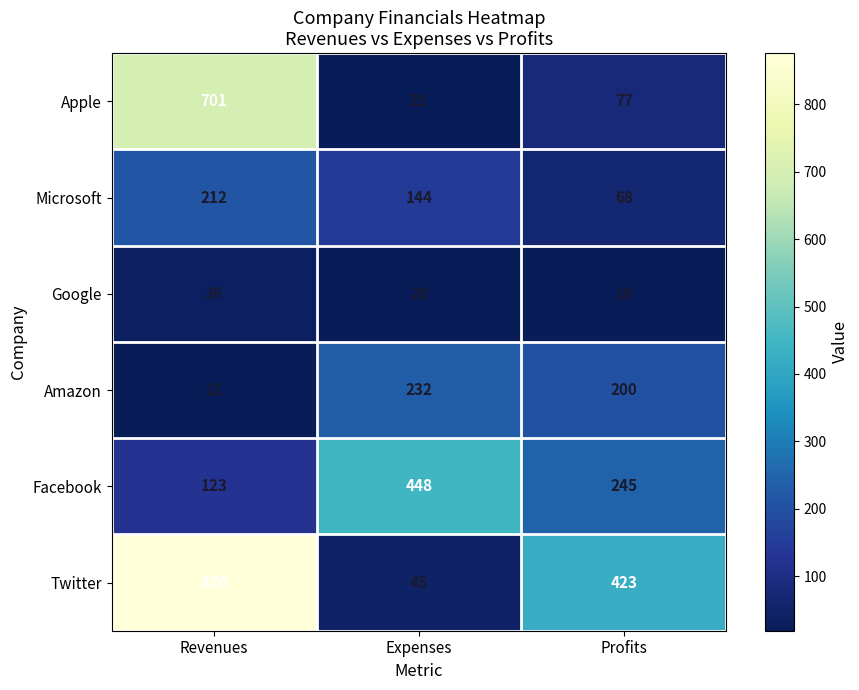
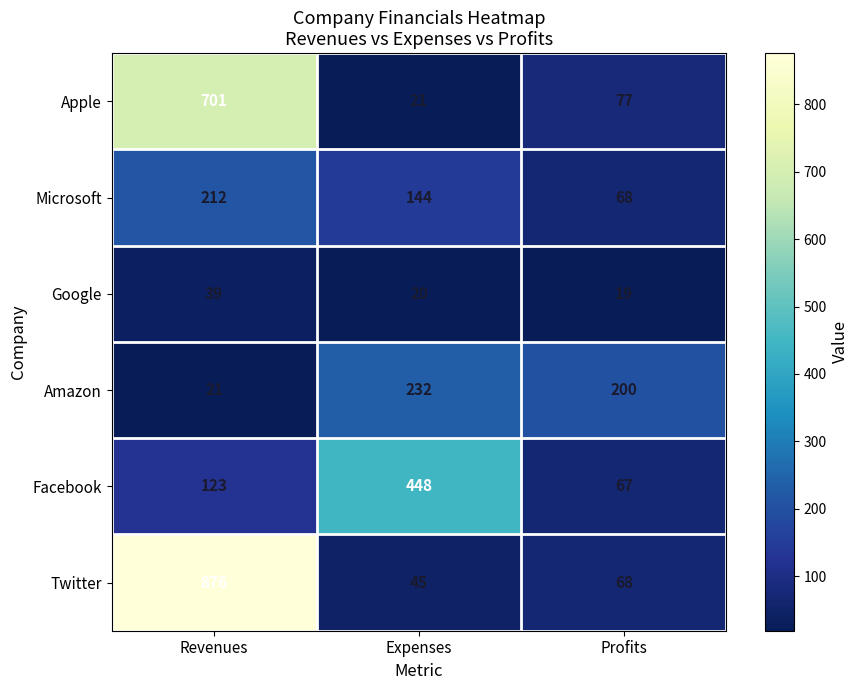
  {
    "Apple": {
      "Revenues": 701,
      "Profits": 77
    },
    "Microsoft": {
      "Revenues": 212,
      "Expenses": 144,
      "Profits": 68
    },
    "Google": {
      "Revenues": 39
    },
    "Amazon": {
      "Expenses": 232,
      "Profits": 200
    },
    "Facebook": {
      "Revenues": 123,
      "Expenses": 448,
-     "Profits": 245
+     "Profits": 67
    },
    "Twitter": {
      "Expenses": 45,
-     "Profits": 423
+     "Profits": 68
    }
  }
